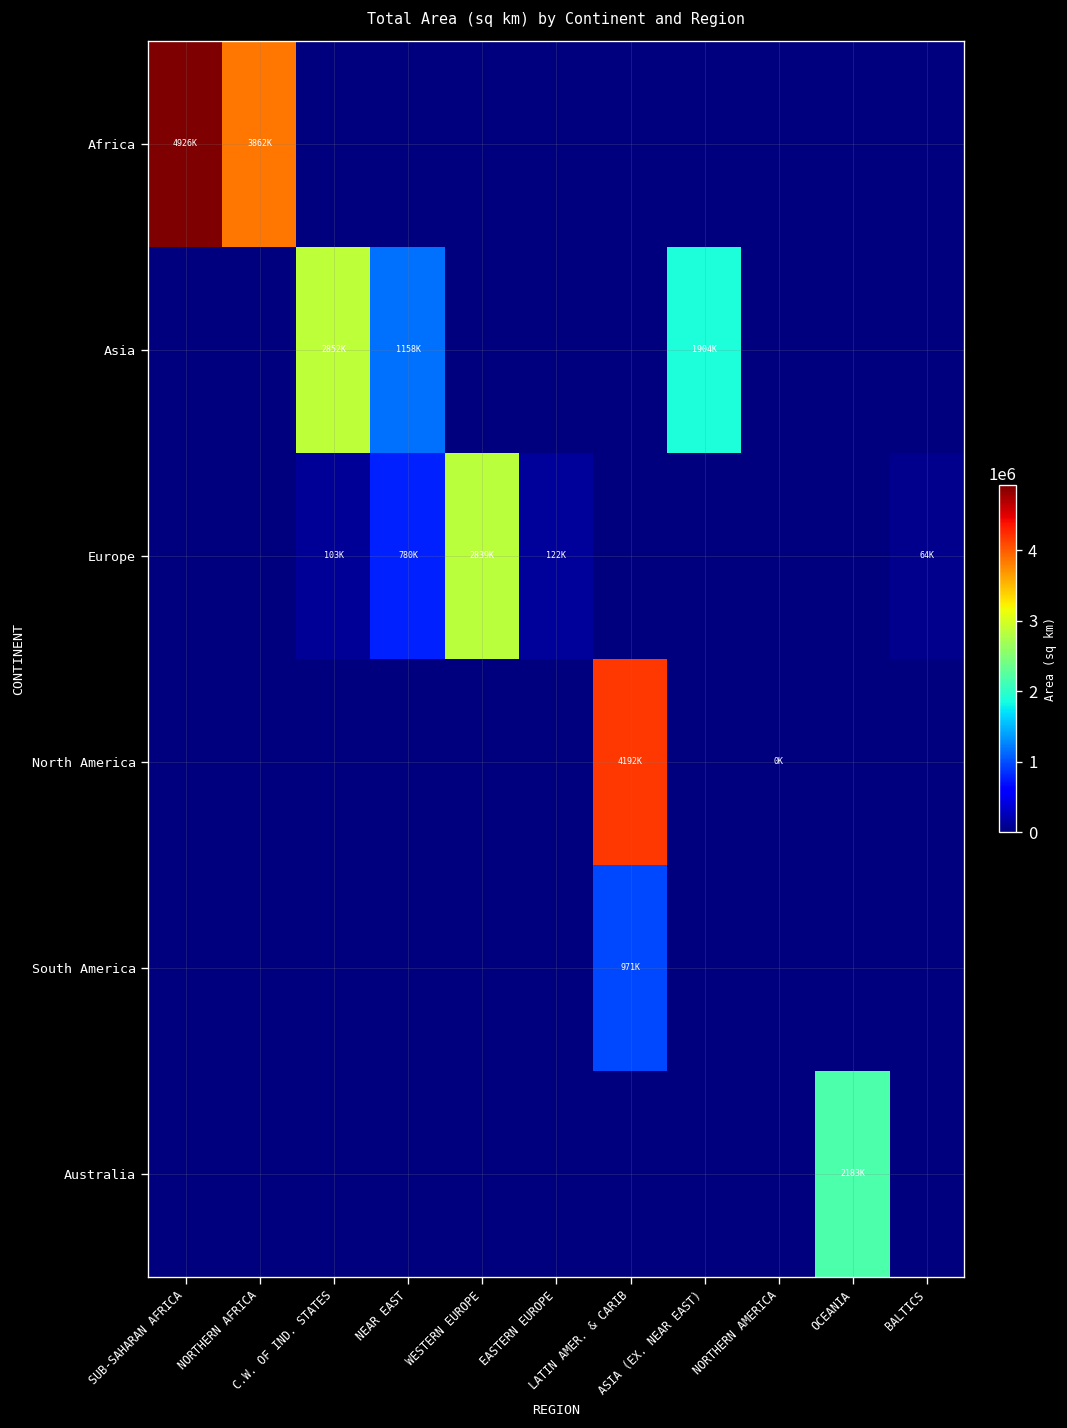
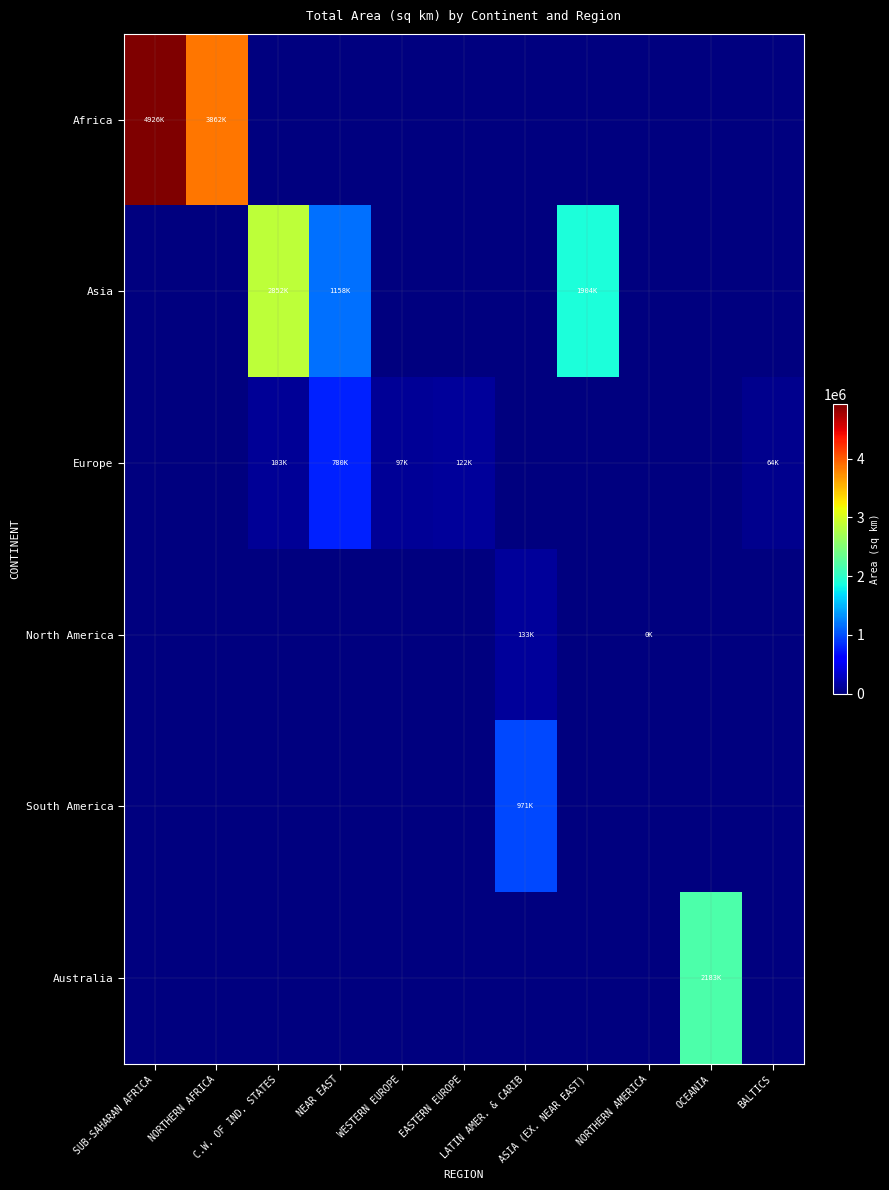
  {
    "Africa": {
      "SUB-SAHARAN AFRICA": "4926K",
      "NORTHERN AFRICA": "3862K"
    },
    "Asia": {
      "C.W. OF IND. STATES": "2852K",
      "NEAR EAST": "1158K",
      "ASIA (EX. NEAR EAST)": "1904K"
    },
    "Europe": {
      "C.W. OF IND. STATES": "103K",
      "NEAR EAST": "780K",
-     "WESTERN EUROPE": "2839K",
+     "WESTERN EUROPE": "97K",
      "EASTERN EUROPE": "122K",
      "BALTICS": "64K"
    },
    "North America": {
-     "LATIN AMER. & CARIB": "4192K",
+     "LATIN AMER. & CARIB": "133K",
      "NORTHERN AMERICA": "0K"
    },
    "South America": {
      "LATIN AMER. & CARIB": "971K"
    },
    "Australia": {
      "OCEANIA": "2183K"
    }
  }
